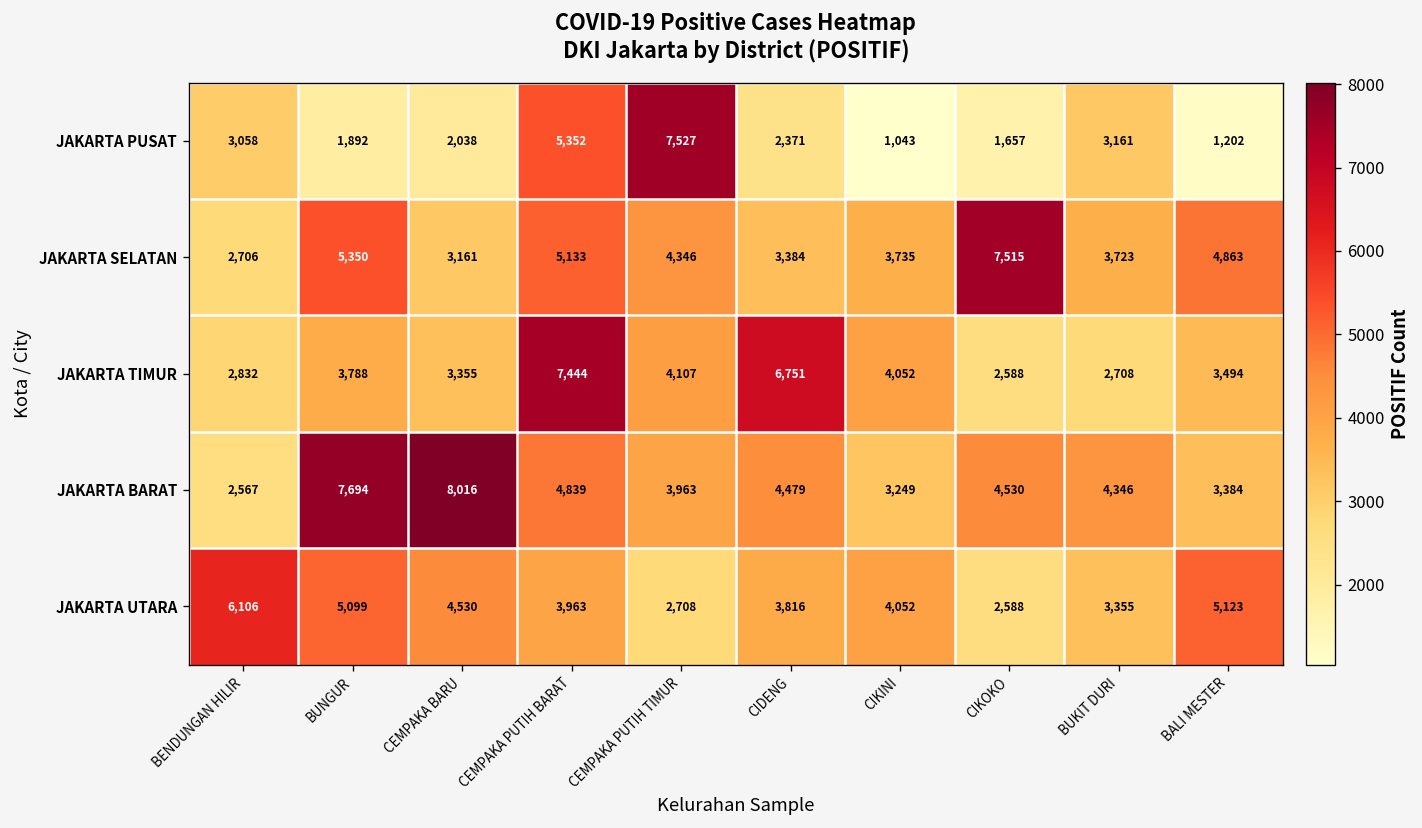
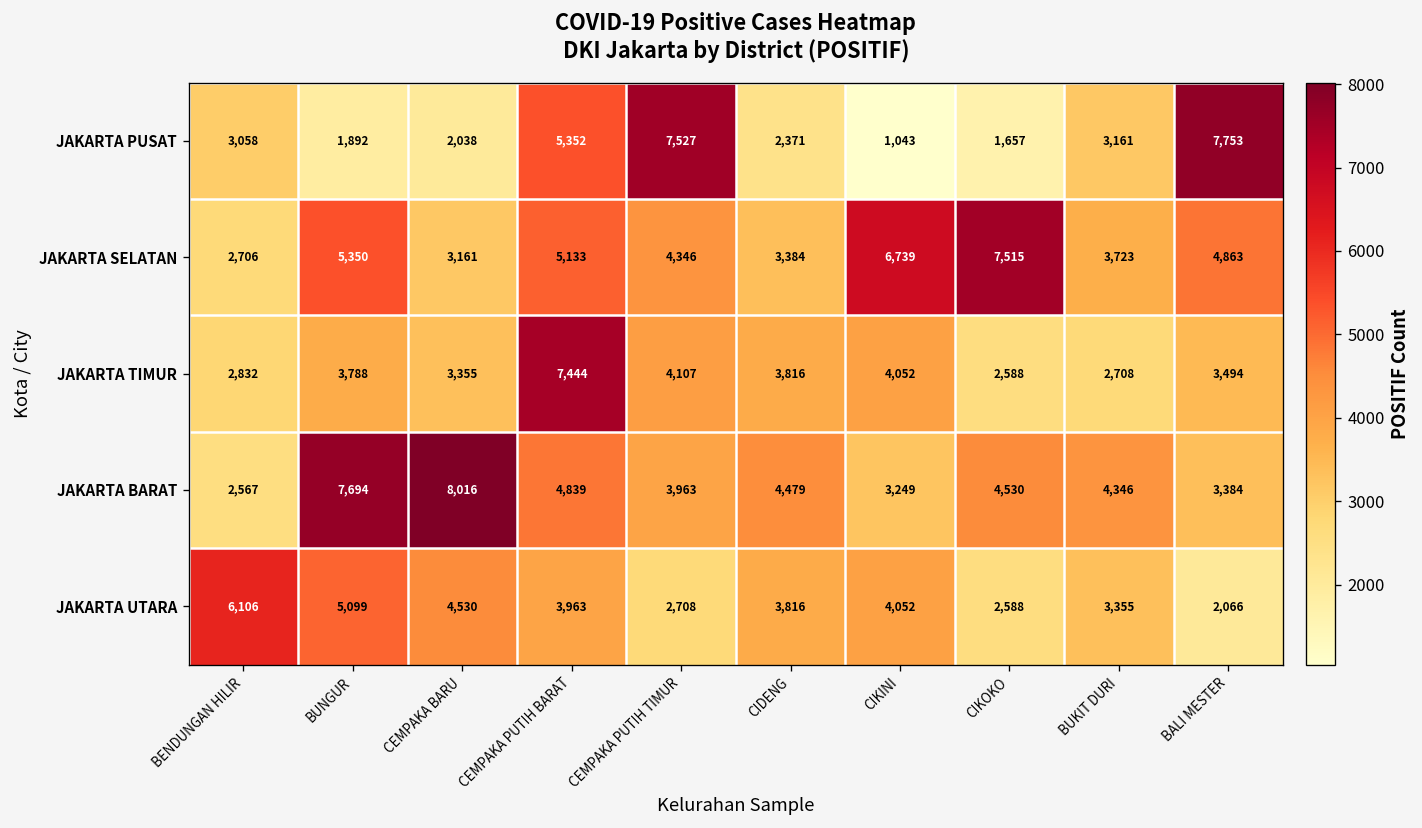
  {
    "JAKARTA PUSAT": {
      "BENDUNGAN HILIR": "3,058",
      "BUNGUR": "1,892",
      "CEMPAKA BARU": "2,038",
      "CEMPAKA PUTIH BARAT": "5,352",
      "CEMPAKA PUTIH TIMUR": "7,527",
      "CIDENG": "2,371",
      "CIKINI": "1,043",
      "CIKOKO": "1,657",
      "BUKIT DURI": "3,161",
-     "BALI MESTER": "1,202"
+     "BALI MESTER": "7,753"
    },
    "JAKARTA SELATAN": {
      "BENDUNGAN HILIR": "2,706",
      "BUNGUR": "5,350",
      "CEMPAKA BARU": "3,161",
      "CEMPAKA PUTIH BARAT": "5,133",
      "CEMPAKA PUTIH TIMUR": "4,346",
      "CIDENG": "3,384",
-     "CIKINI": "3,735",
+     "CIKINI": "6,739",
      "CIKOKO": "7,515",
      "BUKIT DURI": "3,723",
      "BALI MESTER": "4,863"
    },
    "JAKARTA TIMUR": {
      "BENDUNGAN HILIR": "2,832",
      "BUNGUR": "3,788",
      "CEMPAKA BARU": "3,355",
      "CEMPAKA PUTIH BARAT": "7,444",
      "CEMPAKA PUTIH TIMUR": "4,107",
-     "CIDENG": "6,751",
+     "CIDENG": "3,816",
      "CIKINI": "4,052",
      "CIKOKO": "2,588",
      "BUKIT DURI": "2,708",
      "BALI MESTER": "3,494"
    },
    "JAKARTA BARAT": {
      "BENDUNGAN HILIR": "2,567",
      "BUNGUR": "7,694",
      "CEMPAKA BARU": "8,016",
      "CEMPAKA PUTIH BARAT": "4,839",
      "CEMPAKA PUTIH TIMUR": "3,963",
      "CIDENG": "4,479",
      "CIKINI": "3,249",
      "CIKOKO": "4,530",
      "BUKIT DURI": "4,346",
      "BALI MESTER": "3,384"
    },
    "JAKARTA UTARA": {
      "BENDUNGAN HILIR": "6,106",
      "BUNGUR": "5,099",
      "CEMPAKA BARU": "4,530",
      "CEMPAKA PUTIH BARAT": "3,963",
      "CEMPAKA PUTIH TIMUR": "2,708",
      "CIDENG": "3,816",
      "CIKINI": "4,052",
      "CIKOKO": "2,588",
      "BUKIT DURI": "3,355",
-     "BALI MESTER": "5,123"
+     "BALI MESTER": "2,066"
    }
  }
